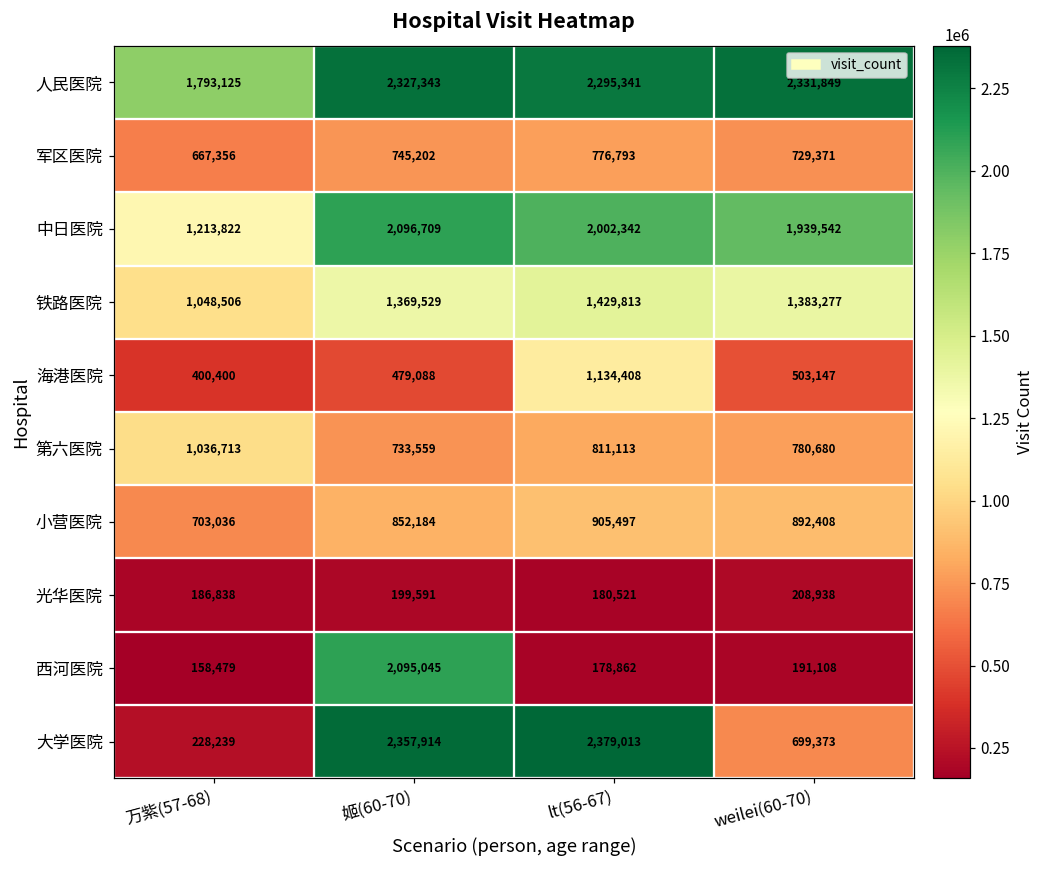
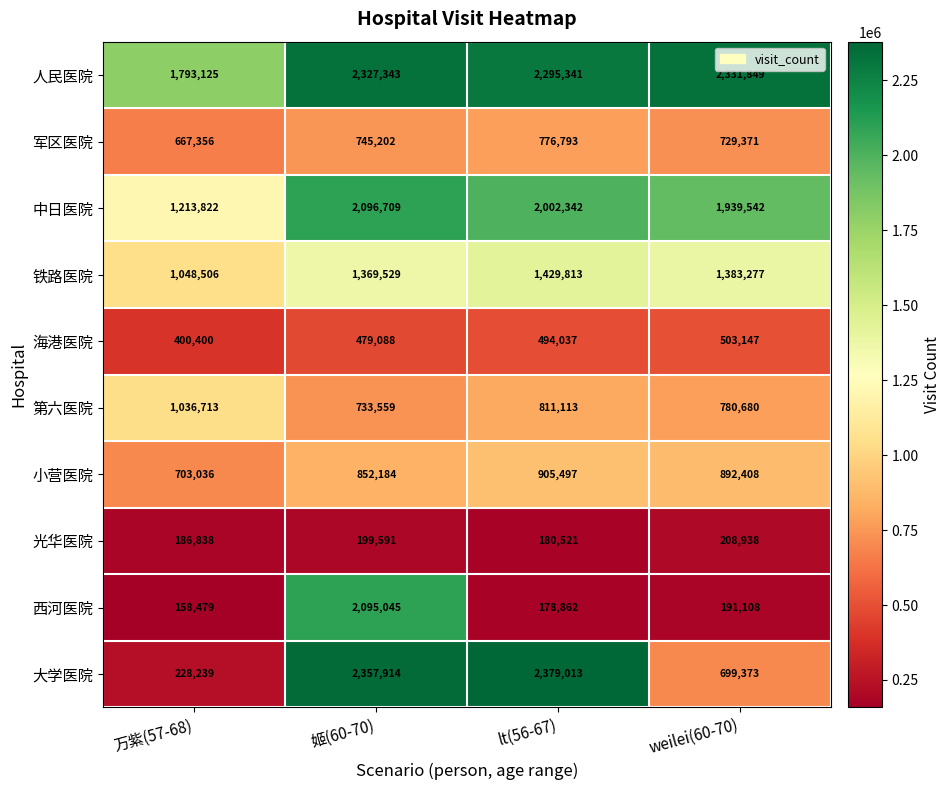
  {
    "人民医院": {
      "万紫(57-68)": "1,793,125",
      "姬(60-70)": "2,327,343",
      "lt(56-67)": "2,295,341"
    },
    "军区医院": {
      "万紫(57-68)": "667,356",
      "姬(60-70)": "745,202",
      "lt(56-67)": "776,793",
      "weilei(60-70)": "729,371"
    },
    "中日医院": {
      "万紫(57-68)": "1,213,822",
      "姬(60-70)": "2,096,709",
      "lt(56-67)": "2,002,342",
      "weilei(60-70)": "1,939,542"
    },
    "铁路医院": {
      "万紫(57-68)": "1,048,506",
      "姬(60-70)": "1,369,529",
      "lt(56-67)": "1,429,813",
      "weilei(60-70)": "1,383,277"
    },
    "海港医院": {
      "万紫(57-68)": "400,400",
      "姬(60-70)": "479,088",
-     "lt(56-67)": "1,134,408",
+     "lt(56-67)": "494,037",
      "weilei(60-70)": "503,147"
    },
    "第六医院": {
      "万紫(57-68)": "1,036,713",
      "姬(60-70)": "733,559",
      "lt(56-67)": "811,113",
      "weilei(60-70)": "780,680"
    },
    "小营医院": {
      "万紫(57-68)": "703,036",
      "姬(60-70)": "852,184",
      "lt(56-67)": "905,497",
      "weilei(60-70)": "892,408"
    },
    "光华医院": {
      "万紫(57-68)": "186,838",
      "姬(60-70)": "199,591",
      "lt(56-67)": "180,521",
      "weilei(60-70)": "208,938"
    },
    "西河医院": {
      "万紫(57-68)": "158,479",
      "姬(60-70)": "2,095,045",
      "lt(56-67)": "178,862",
      "weilei(60-70)": "191,108"
    },
    "大学医院": {
      "万紫(57-68)": "228,239",
      "姬(60-70)": "2,357,914",
      "lt(56-67)": "2,379,013",
      "weilei(60-70)": "699,373"
    }
  }
